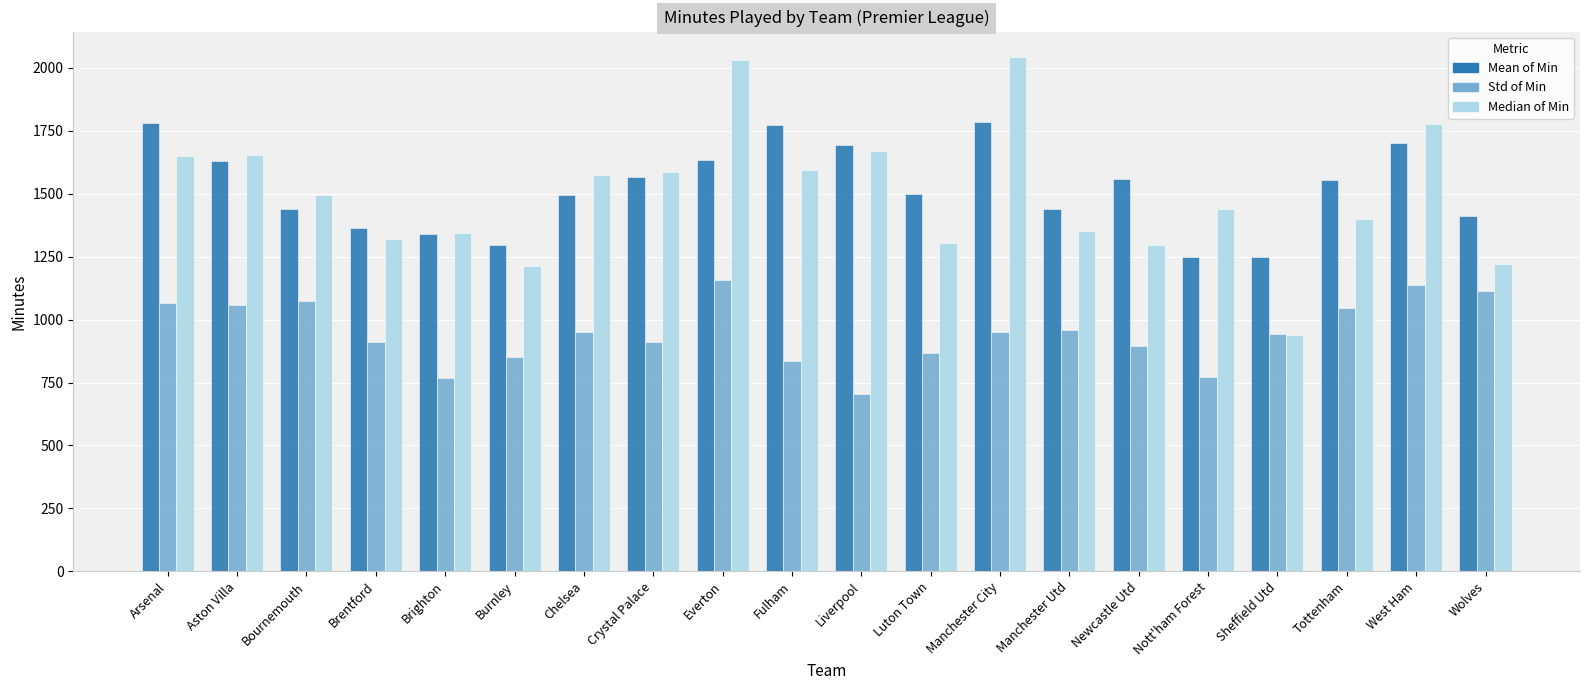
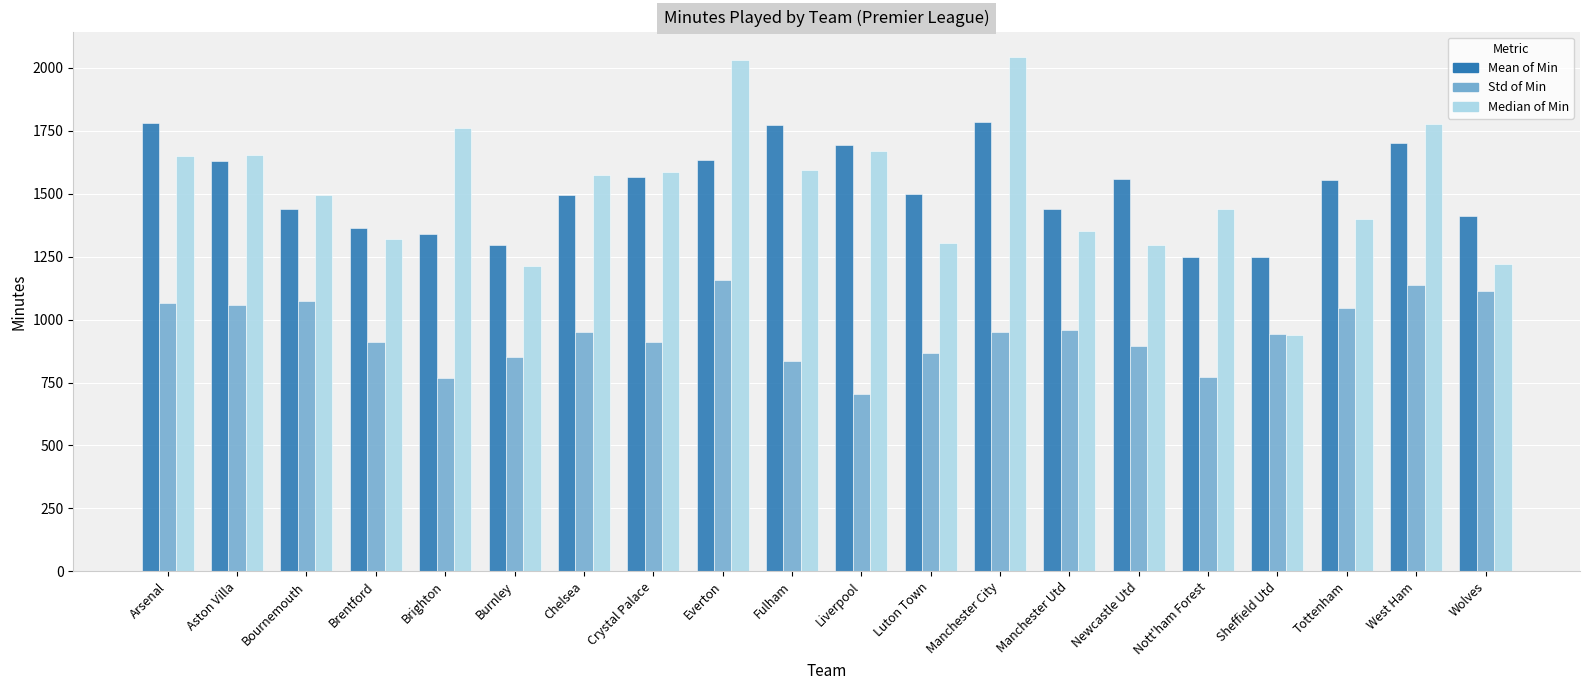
  {
    "Mean of Min": {
      "Arsenal": 1780,
      "Aston Villa": 1630,
      "Bournemouth": 1440,
      "Brentford": 1370,
      "Brighton": 1340,
      "Burnley": 1300,
      "Chelsea": 1500,
      "Crystal Palace": 1570,
      "Everton": 1630,
      "Fulham": 1770,
      "Liverpool": 1690,
      "Luton Town": 1500,
      "Manchester City": 1790,
      "Manchester Utd": 1440,
      "Newcastle Utd": 1560,
      "Nott'ham Forest": 1250,
      "Sheffield Utd": 1250,
      "Tottenham": 1550,
      "West Ham": 1700,
      "Wolves": 1410
    },
    "Std of Min": {
      "Arsenal": 1070,
      "Aston Villa": 1060,
      "Bournemouth": 1070,
      "Brentford": 910,
      "Brighton": 770,
      "Burnley": 850,
      "Chelsea": 950,
      "Crystal Palace": 910,
      "Everton": 1160,
      "Fulham": 830,
      "Liverpool": 710,
      "Luton Town": 870,
      "Manchester City": 950,
      "Manchester Utd": 960,
      "Newcastle Utd": 900,
      "Nott'ham Forest": 770,
      "Sheffield Utd": 940,
      "Tottenham": 1050,
      "West Ham": 1140,
      "Wolves": 1110
    },
    "Median of Min": {
      "Arsenal": 1650,
      "Aston Villa": 1650,
      "Bournemouth": 1490,
      "Brentford": 1320,
-     "Brighton": 1340,
+     "Brighton": 1760,
      "Burnley": 1210,
      "Chelsea": 1580,
      "Crystal Palace": 1590,
      "Everton": 2030,
      "Fulham": 1590,
      "Liverpool": 1670,
      "Luton Town": 1300,
      "Manchester City": 2040,
      "Manchester Utd": 1350,
      "Newcastle Utd": 1300,
      "Nott'ham Forest": 1440,
      "Sheffield Utd": 940,
      "Tottenham": 1400,
      "West Ham": 1780,
      "Wolves": 1220
    }
  }
